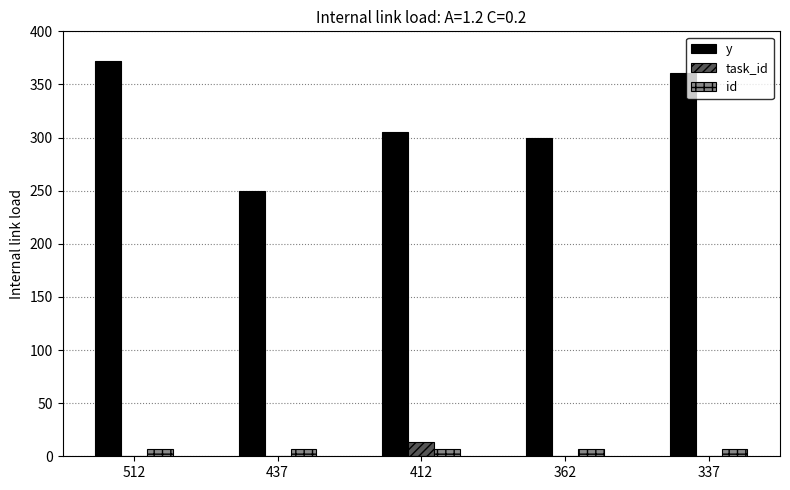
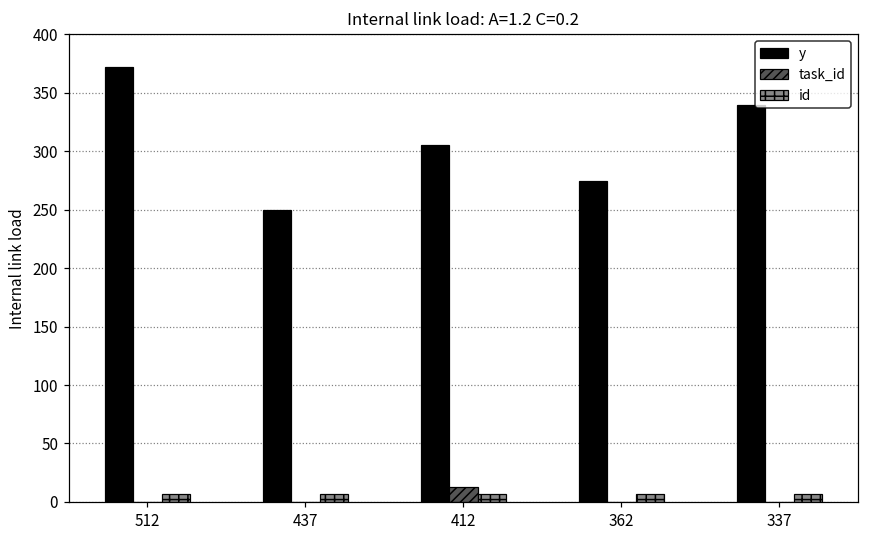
  {
    "y": {
      "512": 372,
      "437": 250,
      "412": 305,
-     "362": 300,
-     "337": 361
+     "362": 275,
+     "337": 340
    },
    "task_id": {
      "512": 0,
      "437": 0,
      "412": 13,
      "362": 0,
      "337": 0
    },
    "id": {
      "512": 7,
      "437": 7,
      "412": 7,
      "362": 7,
      "337": 7
    }
  }
